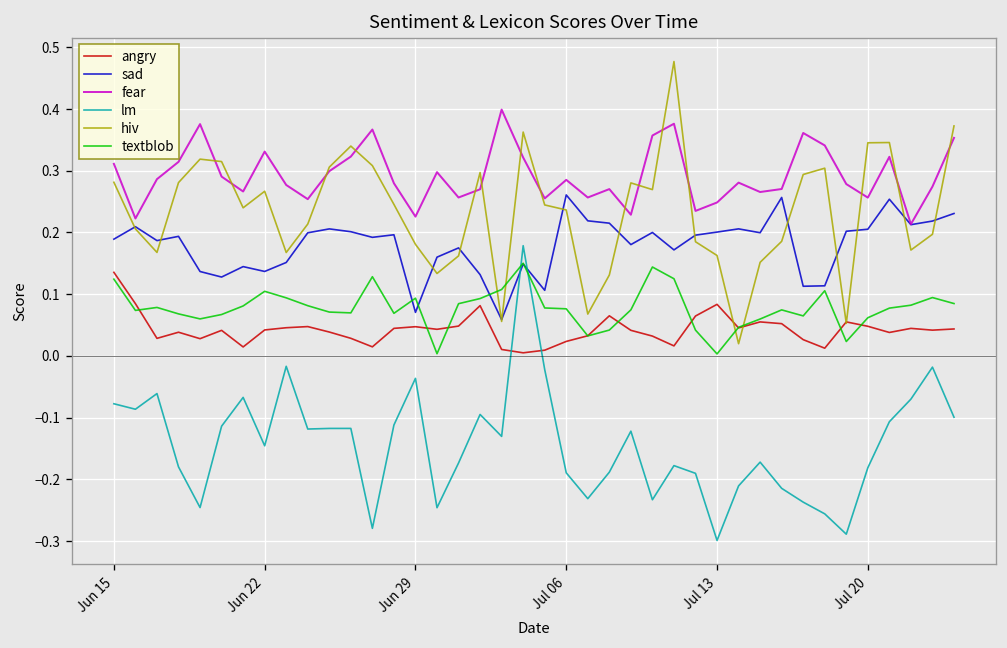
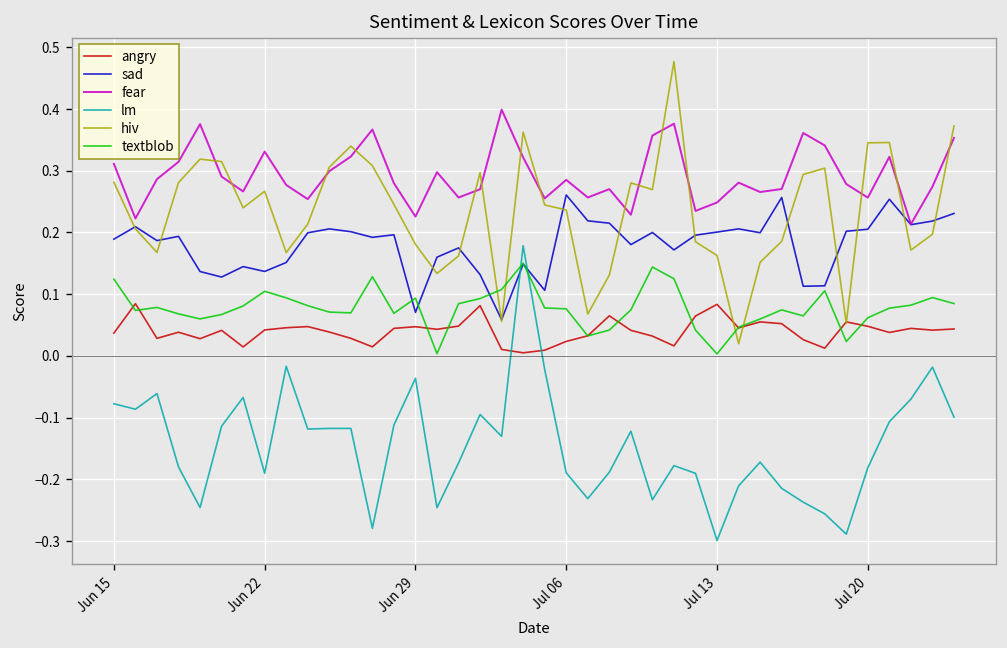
  {
    "angry": {
-     "Jun 15": 0.14,
+     "Jun 15": 0.04,
      "Jun 22": 0.04,
      "Jun 29": 0.05,
      "Jul 06": 0.02,
      "Jul 13": 0.08,
      "Jul 20": 0.05
    },
    "sad": {
      "Jun 15": 0.19,
      "Jun 22": 0.14,
      "Jun 29": 0.07,
      "Jul 06": 0.26,
      "Jul 13": 0.20,
      "Jul 20": 0.21
    },
    "fear": {
      "Jun 15": 0.31,
      "Jun 22": 0.33,
      "Jun 29": 0.23,
      "Jul 06": 0.29,
      "Jul 13": 0.25,
      "Jul 20": 0.26
    },
    "lm": {
      "Jun 15": -0.08,
-     "Jun 22": -0.15,
+     "Jun 22": -0.19,
      "Jun 29": -0.04,
      "Jul 06": -0.19,
      "Jul 13": -0.30,
      "Jul 20": -0.18
    },
    "hiv": {
      "Jun 15": 0.28,
      "Jun 22": 0.27,
      "Jun 29": 0.18,
      "Jul 06": 0.24,
      "Jul 13": 0.16,
      "Jul 20": 0.35
    },
    "textblob": {
      "Jun 15": 0.12,
      "Jun 22": 0.10,
      "Jun 29": 0.09,
      "Jul 06": 0.08,
      "Jul 13": 0.00,
      "Jul 20": 0.06
    }
  }
